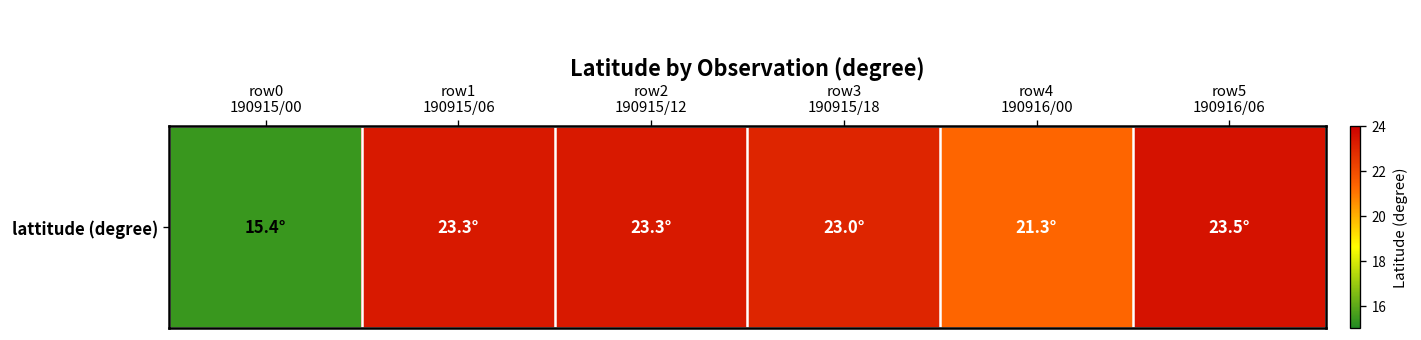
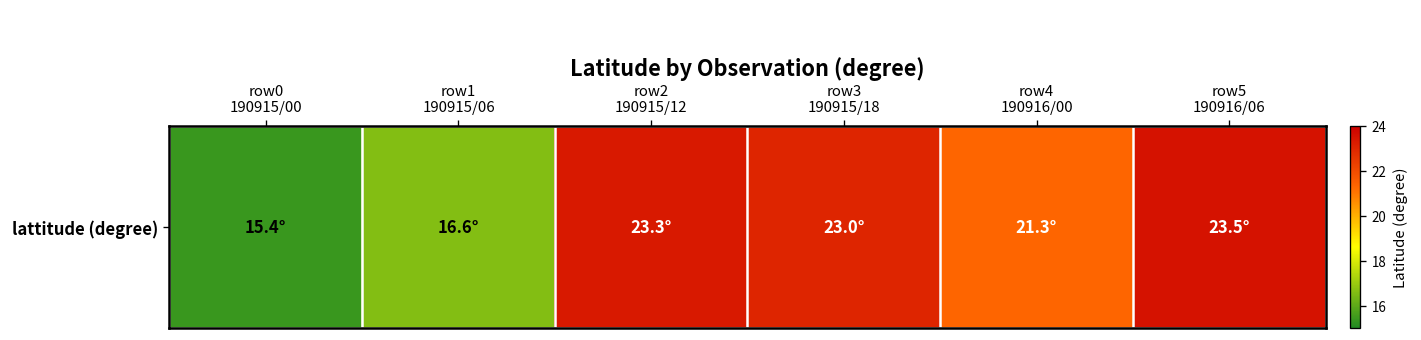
  {
    "lattitude (degree)": {
      "row0 190915/00": "15.4°",
-     "row1 190915/06": "23.3°",
+     "row1 190915/06": "16.6°",
      "row2 190915/12": "23.3°",
      "row3 190915/18": "23.0°",
      "row4 190916/00": "21.3°",
      "row5 190916/06": "23.5°"
    }
  }
